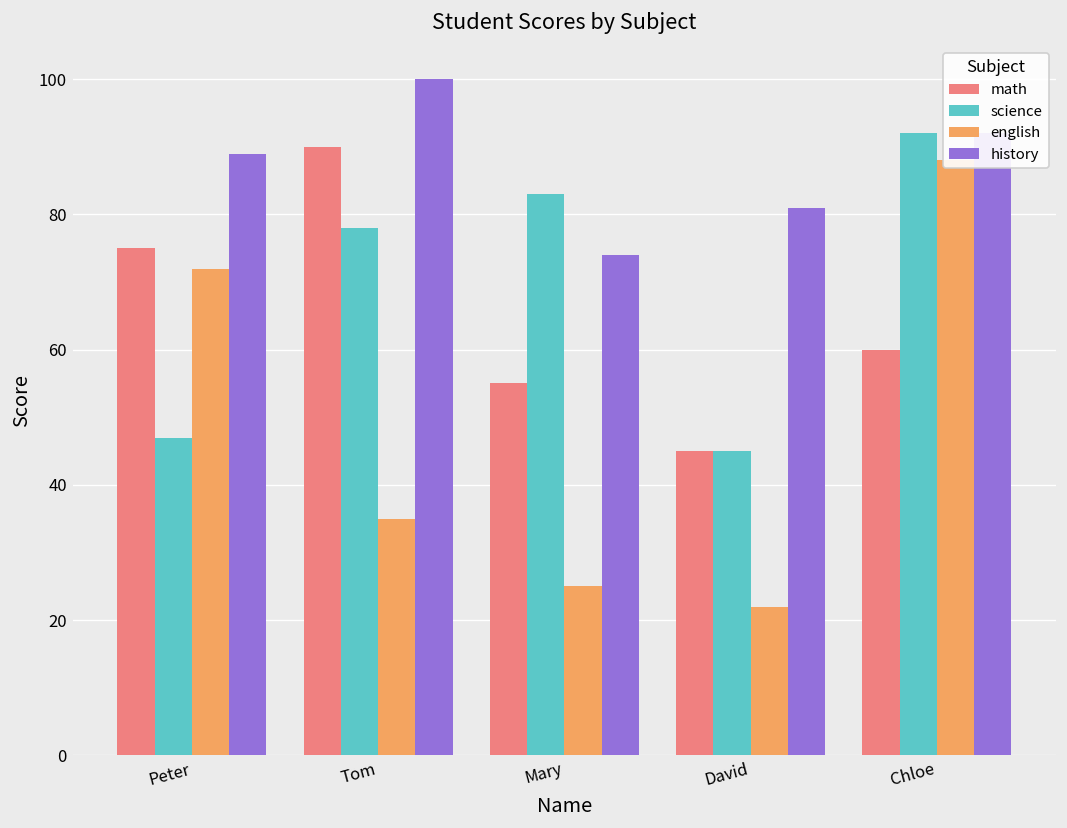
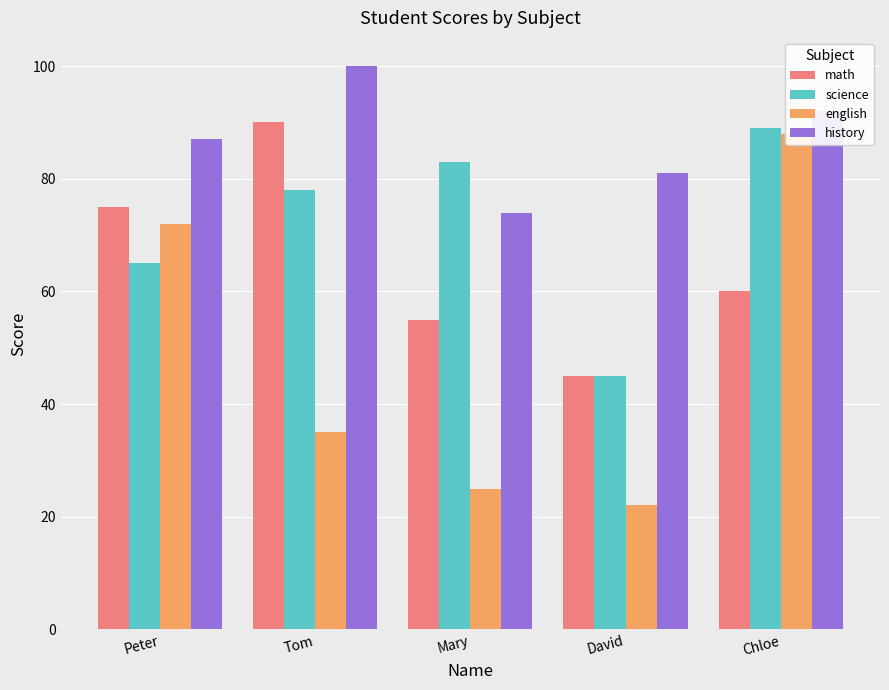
  {
    "science": {
-     "Peter": 47,
+     "Peter": 65,
      "Tom": 78,
      "Mary": 83,
      "David": 45,
-     "Chloe": 92
+     "Chloe": 89
    },
    "history": {
-     "Peter": 89,
+     "Peter": 87,
      "Tom": 100,
      "Mary": 74,
      "David": 81
    }
  }
